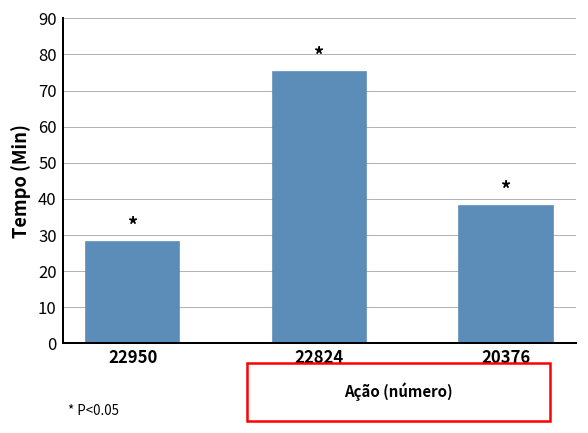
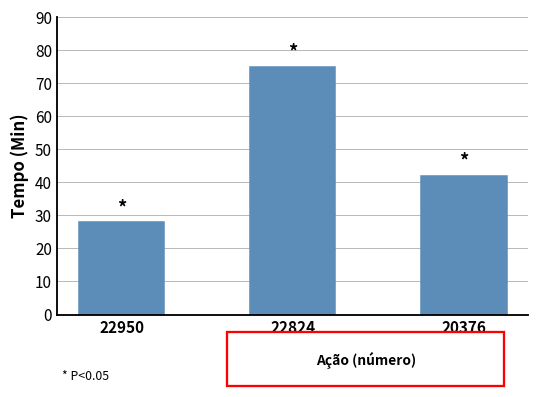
  {
    "22950": 28,
    "22824": 75,
-   "20376": 38
+   "20376": 42
  }
